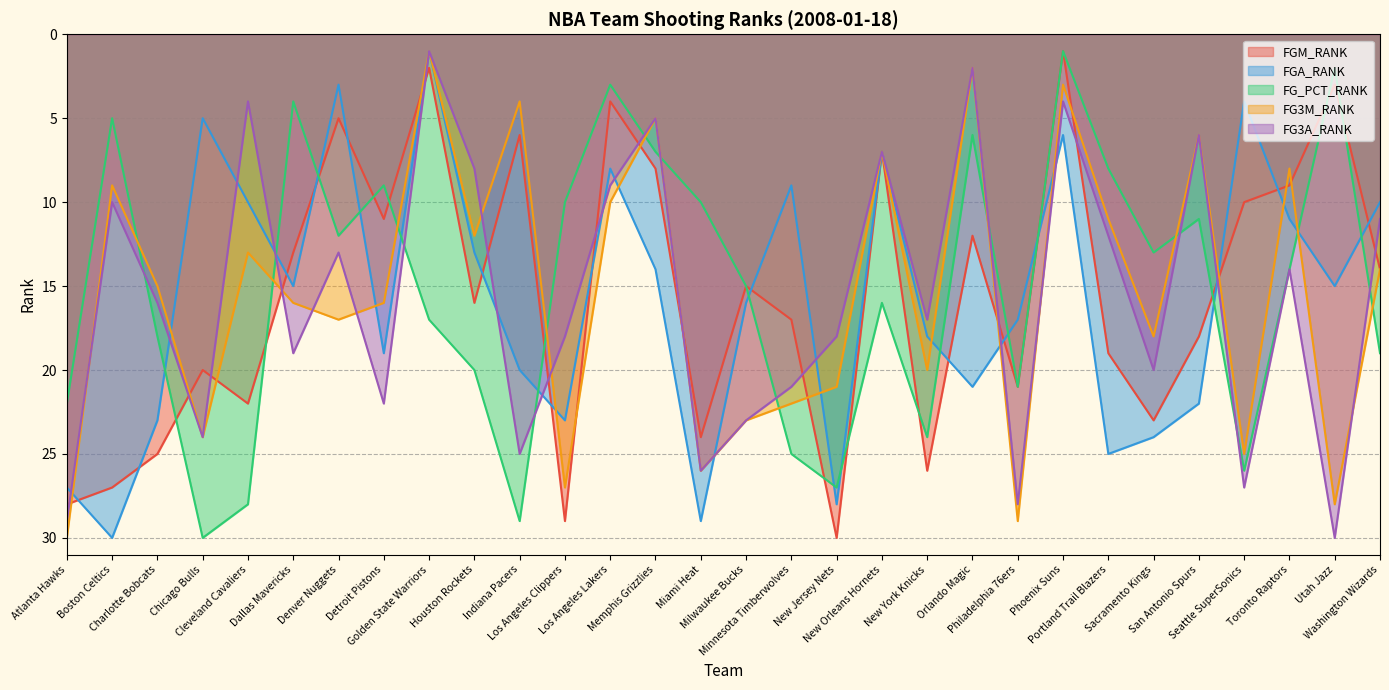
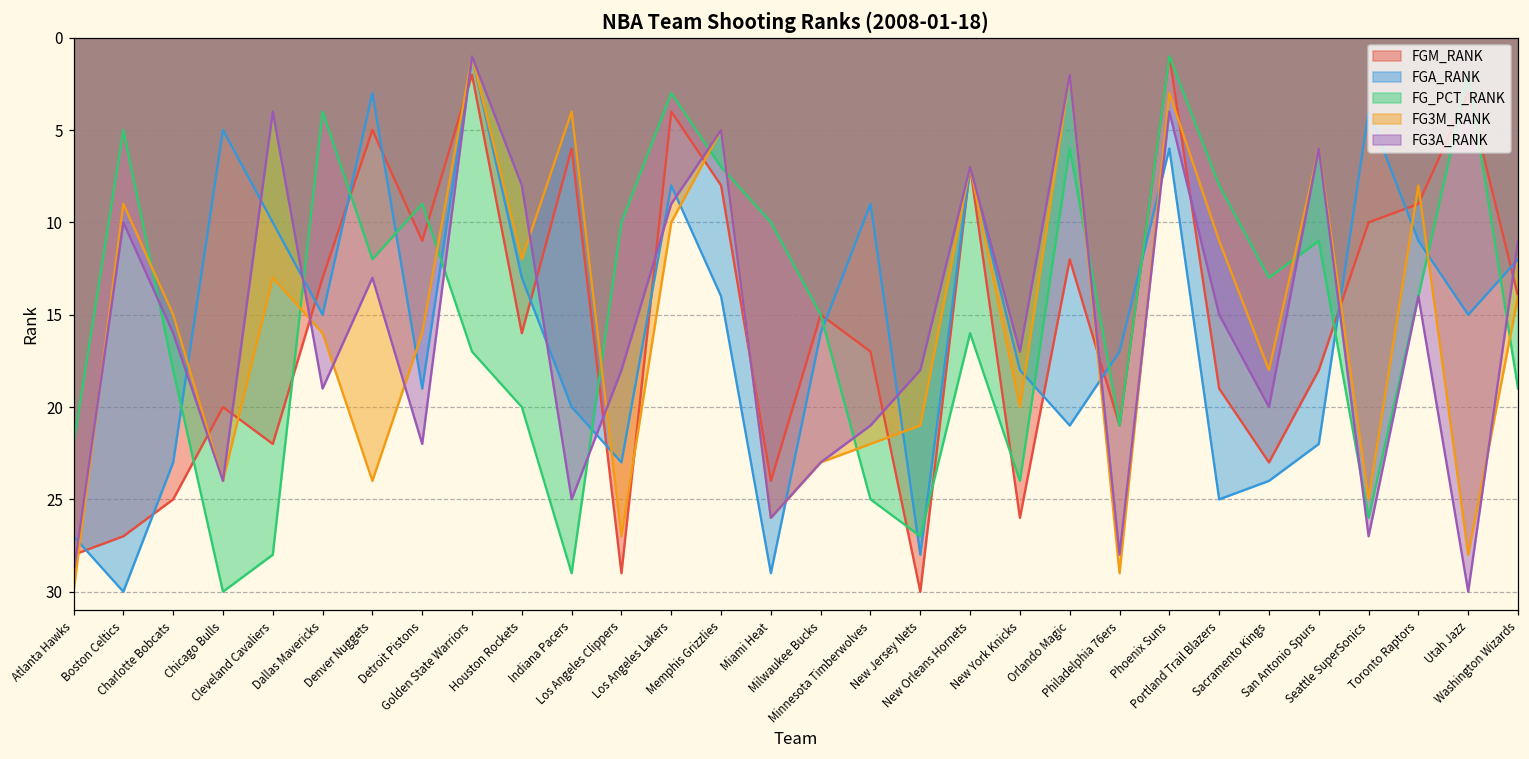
  {
    "FGM_RANK": {
      "Atlanta Hawks": 28,
      "Boston Celtics": 27,
      "Charlotte Bobcats": 25,
      "Chicago Bulls": 20,
      "Cleveland Cavaliers": 22,
      "Dallas Mavericks": 13,
      "Denver Nuggets": 5,
      "Detroit Pistons": 11,
      "Golden State Warriors": 2,
      "Houston Rockets": 16,
      "Indiana Pacers": 6,
      "Los Angeles Clippers": 29,
      "Los Angeles Lakers": 4,
      "Memphis Grizzlies": 8,
      "Miami Heat": 24,
      "Minnesota Timberwolves": 17,
      "New Jersey Nets": 30,
      "New York Knicks": 26,
      "Orlando Magic": 12,
      "Portland Trail Blazers": 19,
      "Sacramento Kings": 23,
      "San Antonio Spurs": 18,
      "Seattle SuperSonics": 10,
      "Toronto Raptors": 9
    },
    "FGA_RANK": {
      "Atlanta Hawks": 27,
      "Boston Celtics": 30,
      "Charlotte Bobcats": 23,
      "Chicago Bulls": 5,
      "Cleveland Cavaliers": 10,
      "Dallas Mavericks": 15,
      "Denver Nuggets": 3,
      "Detroit Pistons": 19,
      "Houston Rockets": 13,
      "Indiana Pacers": 20,
      "Los Angeles Clippers": 23,
      "Los Angeles Lakers": 8,
      "Memphis Grizzlies": 14,
      "Miami Heat": 29,
      "Milwaukee Bucks": 16,
      "Minnesota Timberwolves": 9,
      "New Jersey Nets": 28,
      "New York Knicks": 18,
      "Orlando Magic": 21,
      "Philadelphia 76ers": 17,
      "Phoenix Suns": 6,
      "Portland Trail Blazers": 25,
      "Sacramento Kings": 24,
      "San Antonio Spurs": 22,
      "Toronto Raptors": 11,
      "Utah Jazz": 15,
-     "Washington Wizards": 10
+     "Washington Wizards": 12
    },
    "FG_PCT_RANK": {
      "Atlanta Hawks": 22,
      "Boston Celtics": 5,
      "Charlotte Bobcats": 18,
      "Chicago Bulls": 30,
      "Cleveland Cavaliers": 28,
      "Dallas Mavericks": 4,
      "Denver Nuggets": 12,
      "Detroit Pistons": 9,
      "Golden State Warriors": 17,
      "Houston Rockets": 20,
      "Indiana Pacers": 29,
      "Los Angeles Clippers": 10,
      "Los Angeles Lakers": 3,
      "Memphis Grizzlies": 7,
      "Miami Heat": 10,
      "Minnesota Timberwolves": 25,
      "New Jersey Nets": 27,
      "New Orleans Hornets": 16,
      "New York Knicks": 24,
      "Orlando Magic": 6,
      "Portland Trail Blazers": 8,
      "Sacramento Kings": 13,
      "San Antonio Spurs": 11,
      "Seattle SuperSonics": 26,
      "Washington Wizards": 19
    },
    "FG3M_RANK": {
      "Atlanta Hawks": 30,
      "Boston Celtics": 9,
      "Charlotte Bobcats": 15,
      "Cleveland Cavaliers": 13,
      "Dallas Mavericks": 16,
-     "Denver Nuggets": 17,
+     "Denver Nuggets": 24,
      "Detroit Pistons": 16,
      "Houston Rockets": 12,
      "Indiana Pacers": 4,
      "Los Angeles Clippers": 27,
      "Los Angeles Lakers": 10,
      "Minnesota Timberwolves": 22,
      "New Jersey Nets": 21,
      "New York Knicks": 20,
      "Philadelphia 76ers": 29,
      "Phoenix Suns": 3,
      "Portland Trail Blazers": 11,
      "Sacramento Kings": 18,
      "Seattle SuperSonics": 25,
      "Toronto Raptors": 8,
      "Utah Jazz": 28
    },
    "FG3A_RANK": {
      "Atlanta Hawks": 29,
      "Boston Celtics": 10,
      "Charlotte Bobcats": 16,
      "Cleveland Cavaliers": 4,
      "Dallas Mavericks": 19,
      "Denver Nuggets": 13,
      "Detroit Pistons": 22,
      "Houston Rockets": 8,
      "Indiana Pacers": 25,
      "Los Angeles Clippers": 18,
      "Los Angeles Lakers": 9,
      "Minnesota Timberwolves": 21,
      "New Jersey Nets": 18,
      "New York Knicks": 17,
      "Philadelphia 76ers": 28,
      "Phoenix Suns": 4,
-     "Portland Trail Blazers": 12,
+     "Portland Trail Blazers": 15,
      "Sacramento Kings": 20,
      "Seattle SuperSonics": 27,
      "Utah Jazz": 30,
      "Washington Wizards": 11
    }
  }
